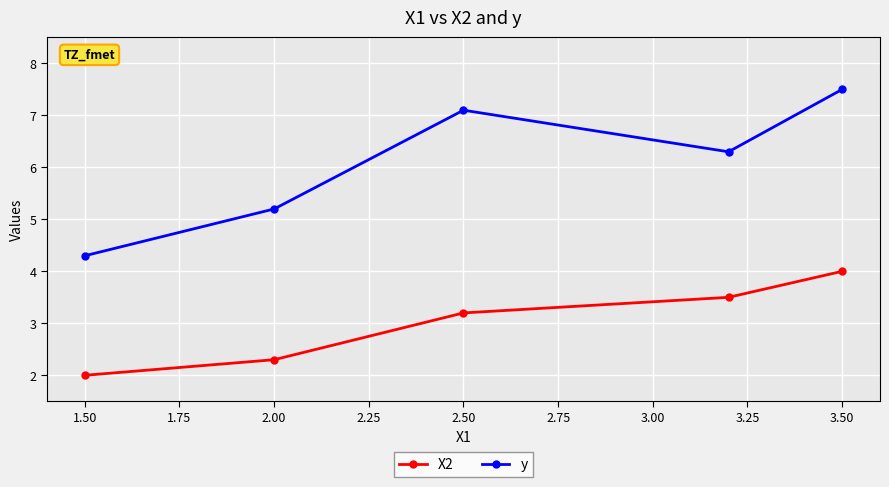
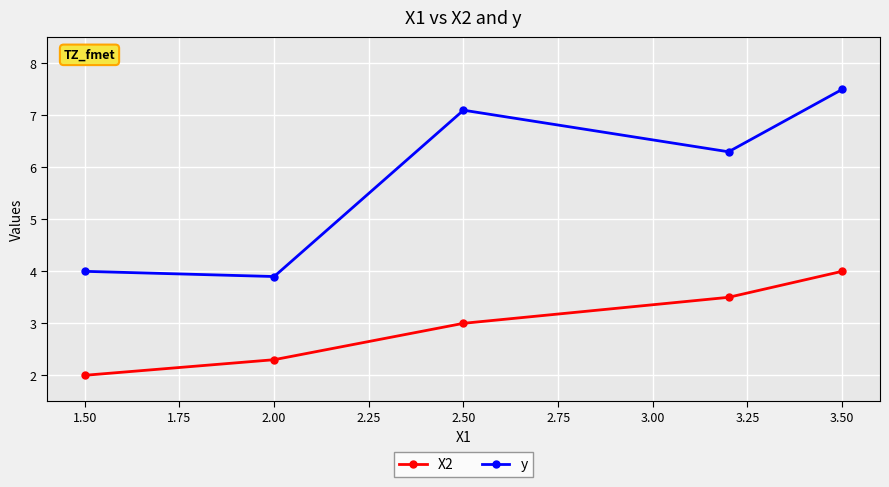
  {
    "X2": {
      "1.50": 2.0,
      "2.00": 2.3,
-     "2.50": 3.2,
+     "2.50": 3.0,
      "3.50": 4.0
    },
    "y": {
-     "1.50": 4.3,
-     "2.00": 5.2,
+     "1.50": 4.0,
+     "2.00": 3.9,
      "2.50": 7.1,
      "3.50": 7.5
    }
  }
